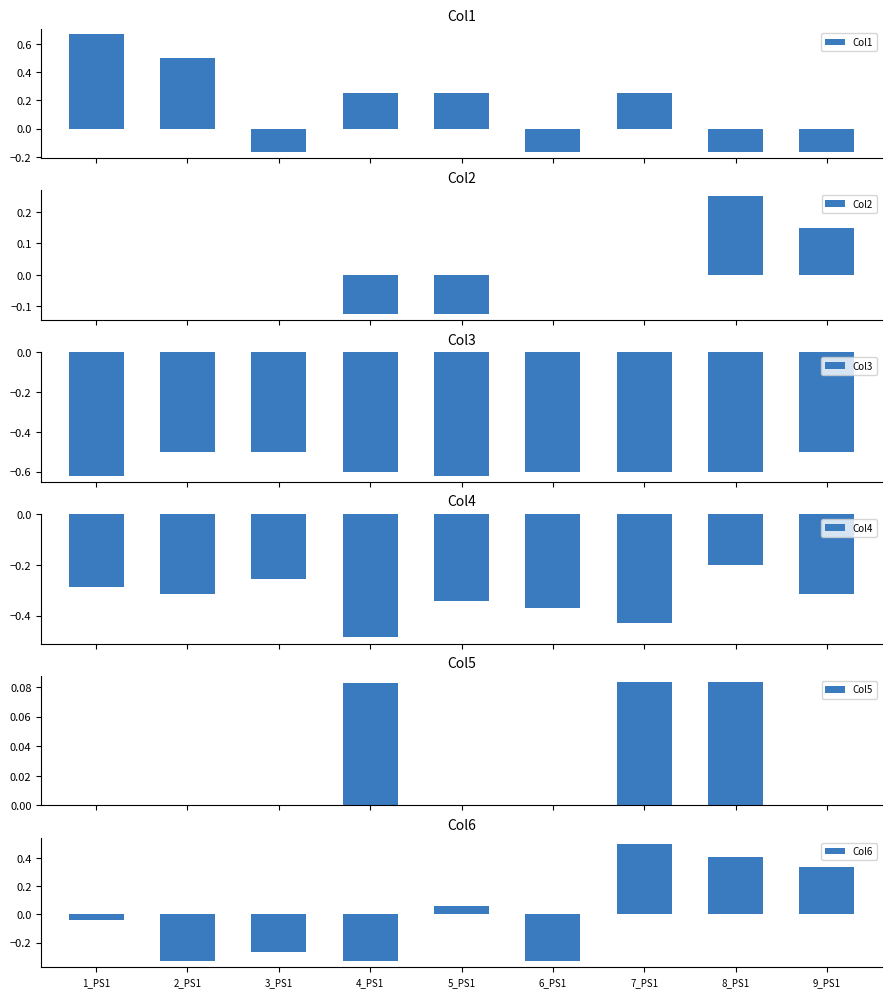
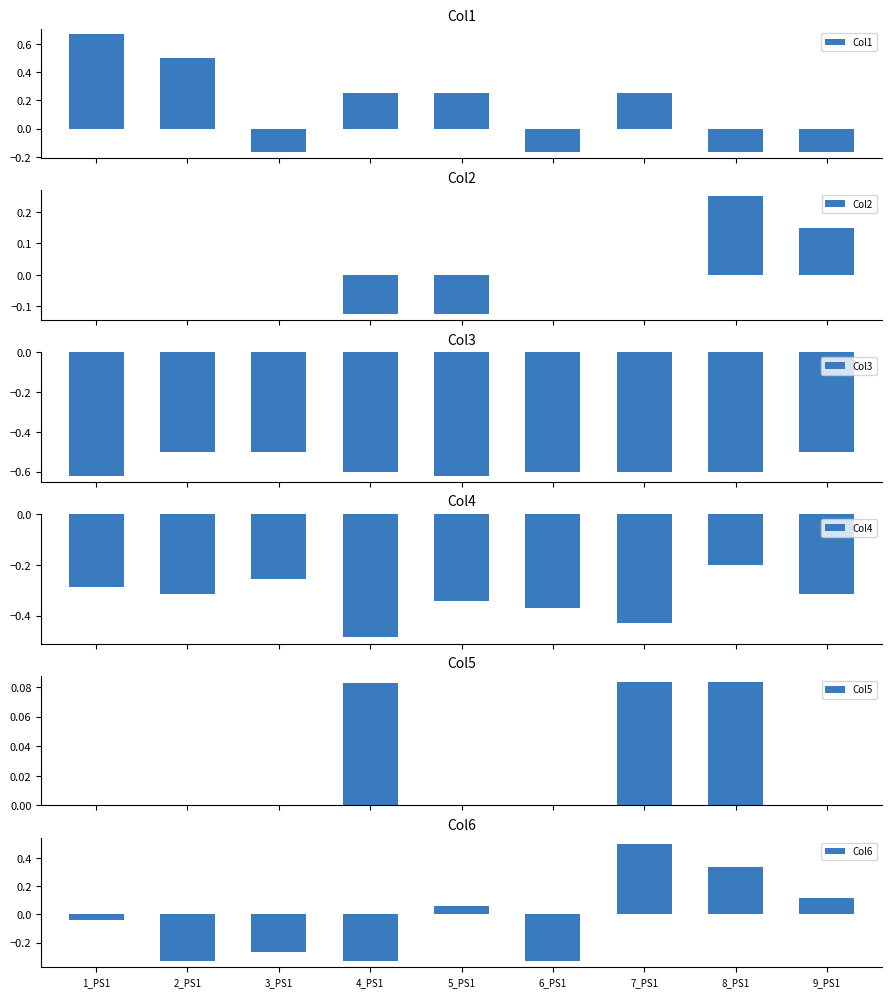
  {
    "Col6": {
      "1_PS1": -0.04,
      "2_PS1": -0.33,
      "3_PS1": -0.27,
      "4_PS1": -0.33,
      "5_PS1": 0.06,
      "6_PS1": -0.33,
      "7_PS1": 0.50,
-     "8_PS1": 0.40,
-     "9_PS1": 0.33
+     "8_PS1": 0.33,
+     "9_PS1": 0.11
    }
  }
